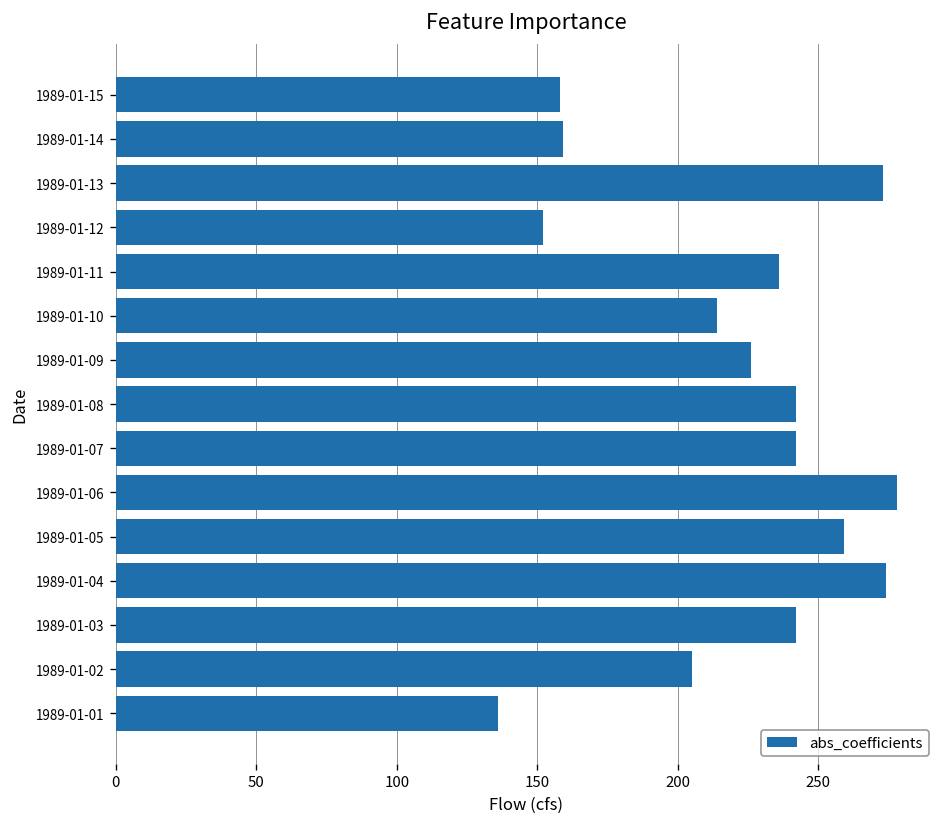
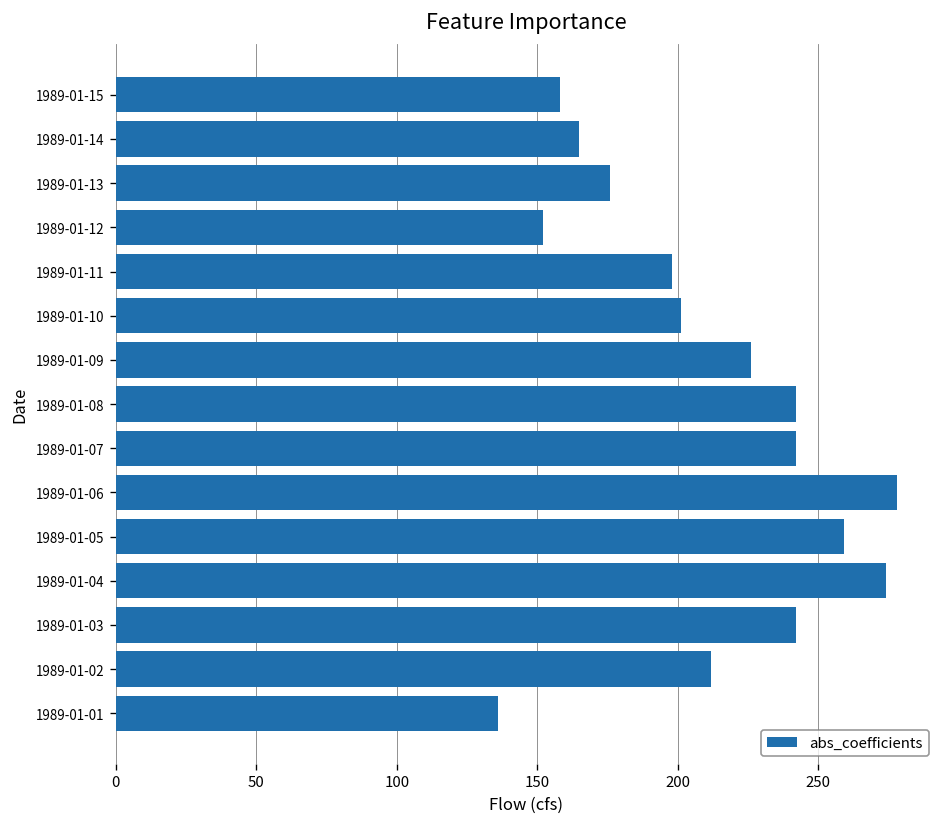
  {
    "1989-01-15": 158,
-   "1989-01-14": 159,
-   "1989-01-13": 273,
+   "1989-01-14": 165,
+   "1989-01-13": 176,
    "1989-01-12": 152,
-   "1989-01-11": 236,
-   "1989-01-10": 214,
+   "1989-01-11": 198,
+   "1989-01-10": 201,
    "1989-01-09": 226,
    "1989-01-08": 242,
    "1989-01-07": 242,
    "1989-01-06": 278,
    "1989-01-05": 259,
    "1989-01-04": 274,
    "1989-01-03": 242,
-   "1989-01-02": 205,
+   "1989-01-02": 212,
    "1989-01-01": 136
  }
